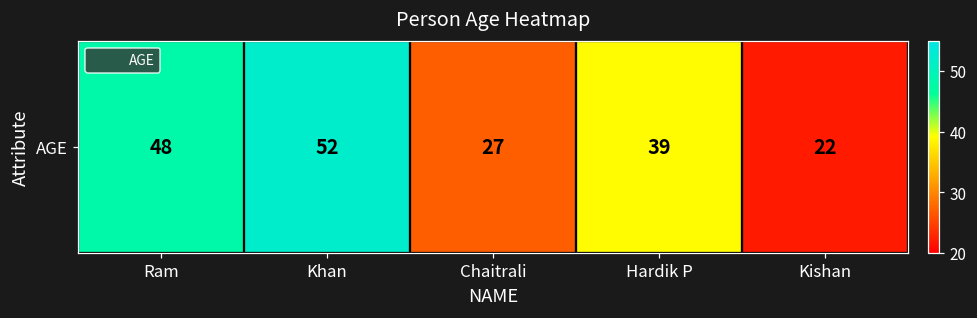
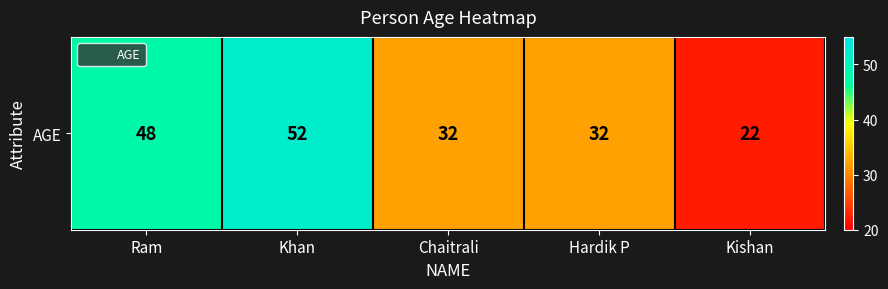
  {
    "AGE": {
      "Ram": 48,
      "Khan": 52,
-     "Chaitrali": 27,
-     "Hardik P": 39,
+     "Chaitrali": 32,
+     "Hardik P": 32,
      "Kishan": 22
    }
  }
